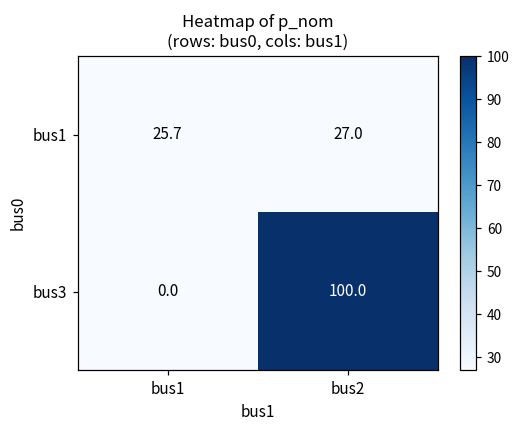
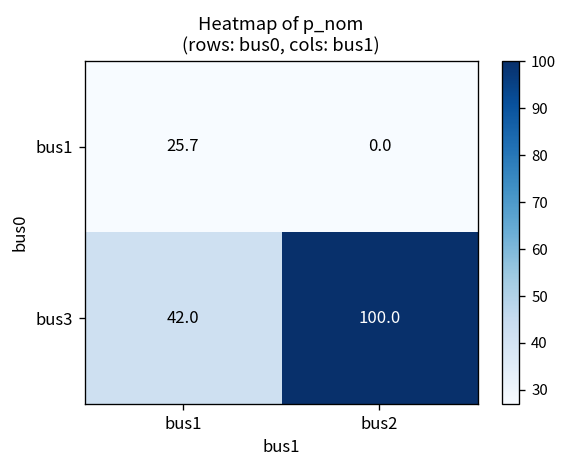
  {
    "bus1": {
      "bus1": 25.7,
-     "bus2": 27.0
+     "bus2": 0.0
    },
    "bus3": {
-     "bus1": 0.0,
+     "bus1": 42.0,
      "bus2": 100.0
    }
  }
